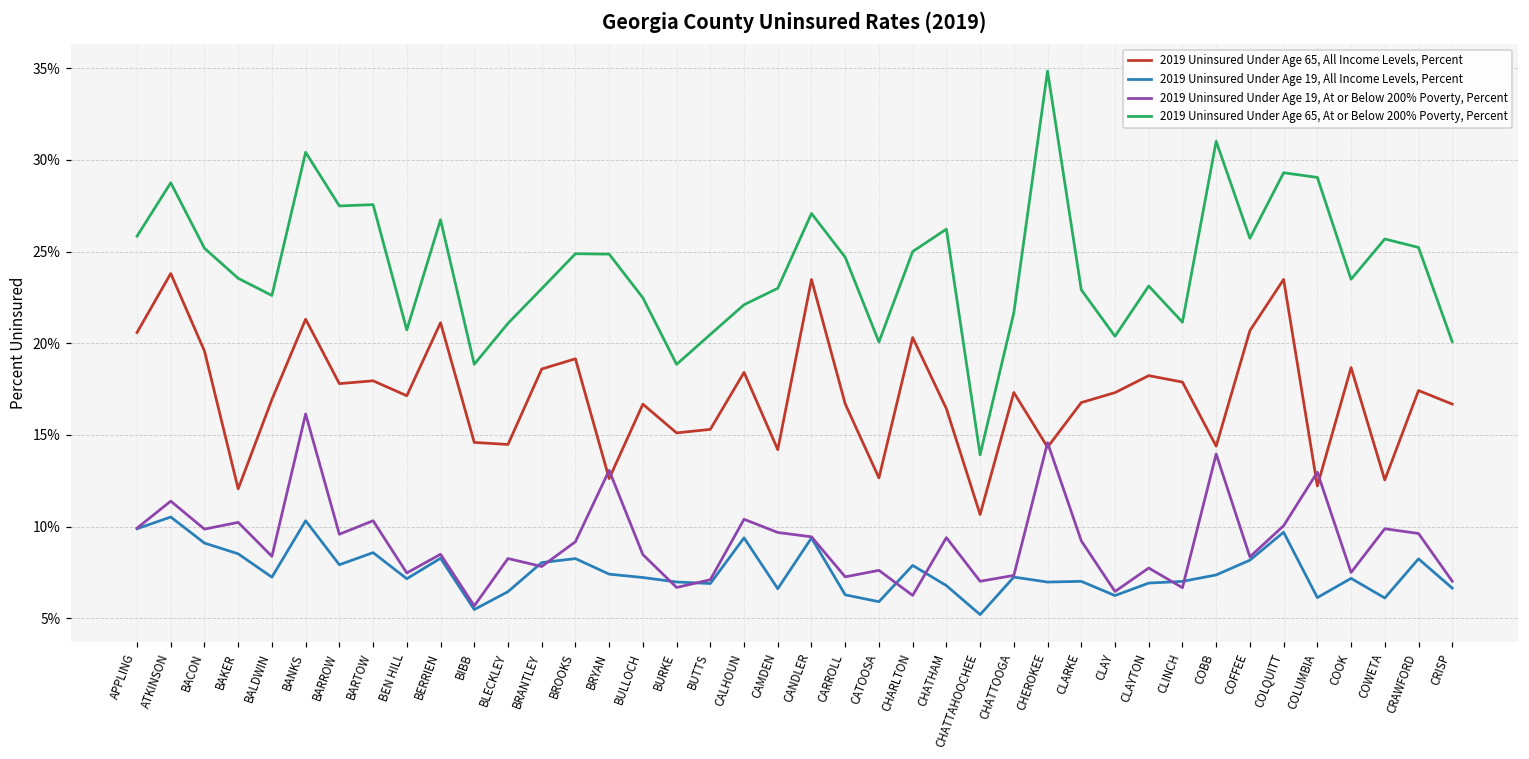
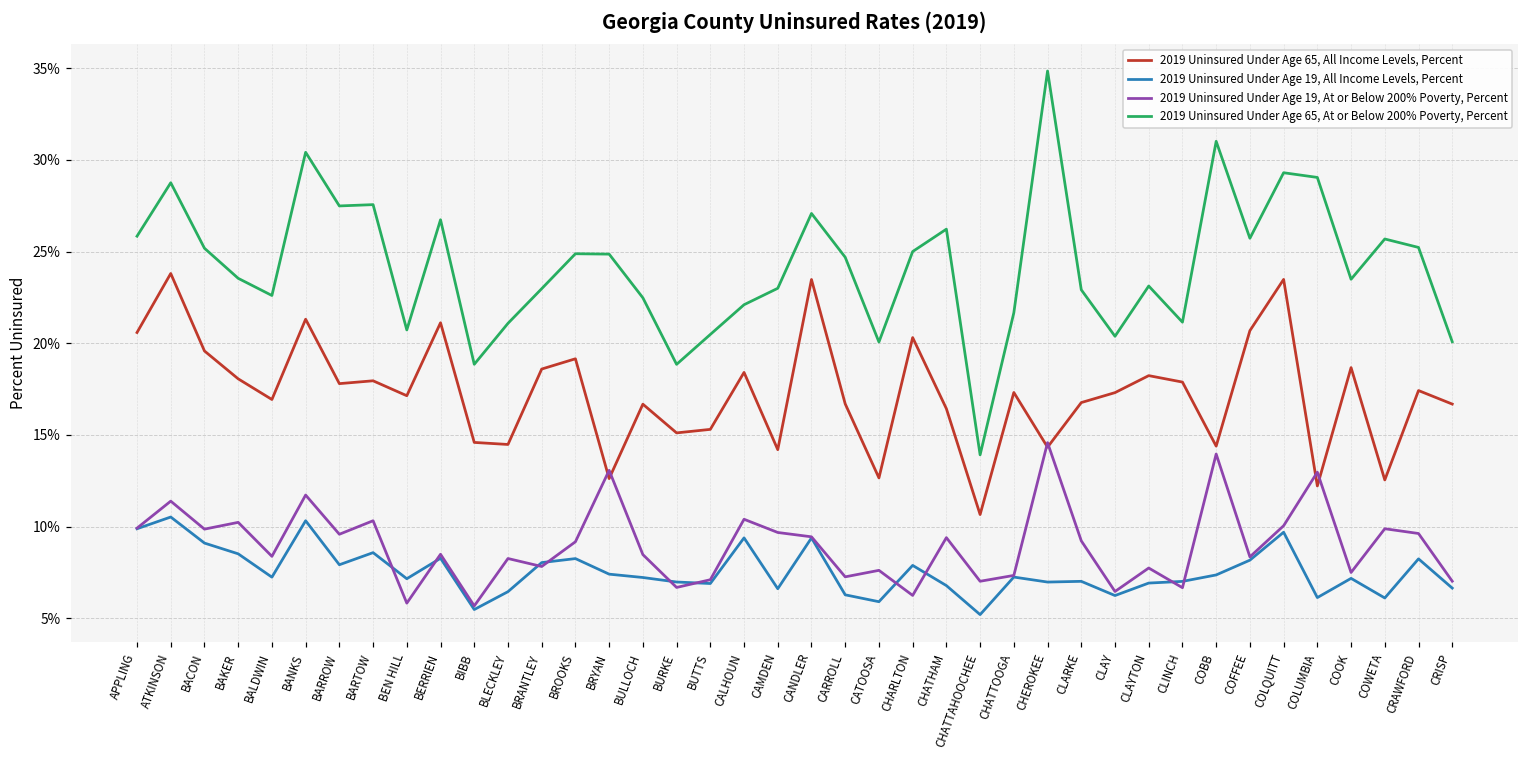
  {
    "2019 Uninsured Under Age 65, All Income Levels, Percent": {
      "APPLING": "20.6%",
      "ATKINSON": "23.8%",
      "BACON": "19.6%",
-     "BAKER": "12.1%",
+     "BAKER": "18.1%",
      "BALDWIN": "16.9%",
      "BANKS": "21.3%",
      "BARROW": "17.8%",
      "BARTOW": "18.0%",
      "BEN HILL": "17.1%",
      "BERRIEN": "21.1%",
      "BIBB": "14.6%",
      "BLECKLEY": "14.5%",
      "BRANTLEY": "18.6%",
      "BROOKS": "19.2%",
      "BRYAN": "12.6%",
      "BULLOCH": "16.7%",
      "BURKE": "15.1%",
      "BUTTS": "15.3%",
      "CALHOUN": "18.4%",
      "CAMDEN": "14.2%",
      "CANDLER": "23.5%",
      "CARROLL": "16.7%",
      "CATOOSA": "12.7%",
      "CHARLTON": "20.3%",
      "CHATHAM": "16.4%",
      "CHATTAHOOCHEE": "10.7%",
      "CHATTOOGA": "17.3%",
      "CHEROKEE": "14.3%",
      "CLARKE": "16.8%",
      "CLAY": "17.3%",
      "CLAYTON": "18.2%",
      "CLINCH": "17.9%",
      "COBB": "14.4%",
      "COFFEE": "20.7%",
      "COLQUITT": "23.5%",
      "COLUMBIA": "12.2%",
      "COOK": "18.7%",
      "COWETA": "12.5%",
      "CRAWFORD": "17.4%",
      "CRISP": "16.7%"
    },
    "2019 Uninsured Under Age 19, All Income Levels, Percent": {
      "ATKINSON": "10.5%",
      "BACON": "9.1%",
      "BAKER": "8.5%",
      "BALDWIN": "7.2%",
      "BANKS": "10.3%",
      "BARROW": "7.9%",
      "BARTOW": "8.6%",
      "BEN HILL": "7.2%",
      "BERRIEN": "8.3%",
      "BIBB": "5.5%",
      "BLECKLEY": "6.5%",
      "BRANTLEY": "8.0%",
      "BROOKS": "8.3%",
      "BRYAN": "7.4%",
      "BULLOCH": "7.2%",
      "BURKE": "7.0%",
      "BUTTS": "6.9%",
      "CALHOUN": "9.4%",
      "CAMDEN": "6.6%",
      "CARROLL": "6.3%",
      "CATOOSA": "5.9%",
      "CHARLTON": "7.9%",
      "CHATHAM": "6.8%",
      "CHATTAHOOCHEE": "5.2%",
      "CHEROKEE": "7.0%",
      "CLARKE": "7.0%",
      "CLAY": "6.2%",
      "CLAYTON": "6.9%",
      "CLINCH": "7.0%",
      "COBB": "7.4%",
      "COFFEE": "8.2%",
      "COLQUITT": "9.7%",
      "COLUMBIA": "6.1%",
      "COOK": "7.2%",
      "COWETA": "6.1%",
      "CRAWFORD": "8.2%",
      "CRISP": "6.6%"
    },
    "2019 Uninsured Under Age 19, At or Below 200% Poverty, Percent": {
      "ATKINSON": "11.4%",
      "BACON": "9.9%",
      "BAKER": "10.2%",
      "BALDWIN": "8.4%",
-     "BANKS": "16.1%",
+     "BANKS": "11.7%",
      "BARROW": "9.6%",
      "BARTOW": "10.3%",
-     "BEN HILL": "7.5%",
+     "BEN HILL": "5.8%",
      "BERRIEN": "8.5%",
      "BIBB": "5.7%",
      "BLECKLEY": "8.3%",
      "BRANTLEY": "7.8%",
      "BROOKS": "9.2%",
      "BRYAN": "13.1%",
      "BULLOCH": "8.5%",
      "BURKE": "6.7%",
      "BUTTS": "7.1%",
      "CALHOUN": "10.4%",
      "CAMDEN": "9.7%",
      "CARROLL": "7.3%",
      "CATOOSA": "7.6%",
      "CHARLTON": "6.2%",
      "CHATHAM": "9.4%",
      "CHATTAHOOCHEE": "7.0%",
      "CHEROKEE": "14.6%",
      "CLARKE": "9.2%",
      "CLAY": "6.5%",
      "CLAYTON": "7.7%",
      "CLINCH": "6.7%",
      "COBB": "14.0%",
      "COFFEE": "8.3%",
      "COLQUITT": "10.0%",
      "COLUMBIA": "13.0%",
      "COOK": "7.5%",
      "COWETA": "9.9%",
      "CRAWFORD": "9.6%",
      "CRISP": "7.0%"
    },
    "2019 Uninsured Under Age 65, At or Below 200% Poverty, Percent": {
      "APPLING": "25.8%",
      "ATKINSON": "28.8%",
      "BACON": "25.2%",
      "BAKER": "23.5%",
      "BALDWIN": "22.6%",
      "BANKS": "30.4%",
      "BARROW": "27.5%",
      "BARTOW": "27.6%",
      "BEN HILL": "20.7%",
      "BERRIEN": "26.7%",
      "BIBB": "18.9%",
      "BLECKLEY": "21.1%",
      "BRANTLEY": "23.0%",
      "BROOKS": "24.9%",
      "BRYAN": "24.9%",
      "BULLOCH": "22.5%",
      "BURKE": "18.8%",
      "BUTTS": "20.5%",
      "CALHOUN": "22.1%",
      "CAMDEN": "23.0%",
      "CANDLER": "27.1%",
      "CARROLL": "24.7%",
      "CATOOSA": "20.1%",
      "CHARLTON": "25.0%",
      "CHATHAM": "26.2%",
      "CHATTAHOOCHEE": "13.9%",
      "CHATTOOGA": "21.7%",
      "CHEROKEE": "34.8%",
      "CLARKE": "22.9%",
      "CLAY": "20.4%",
      "CLAYTON": "23.1%",
      "CLINCH": "21.1%",
      "COBB": "31.0%",
      "COFFEE": "25.7%",
      "COLQUITT": "29.3%",
      "COLUMBIA": "29.0%",
      "COOK": "23.5%",
      "COWETA": "25.7%",
      "CRAWFORD": "25.2%",
      "CRISP": "20.1%"
    }
  }
